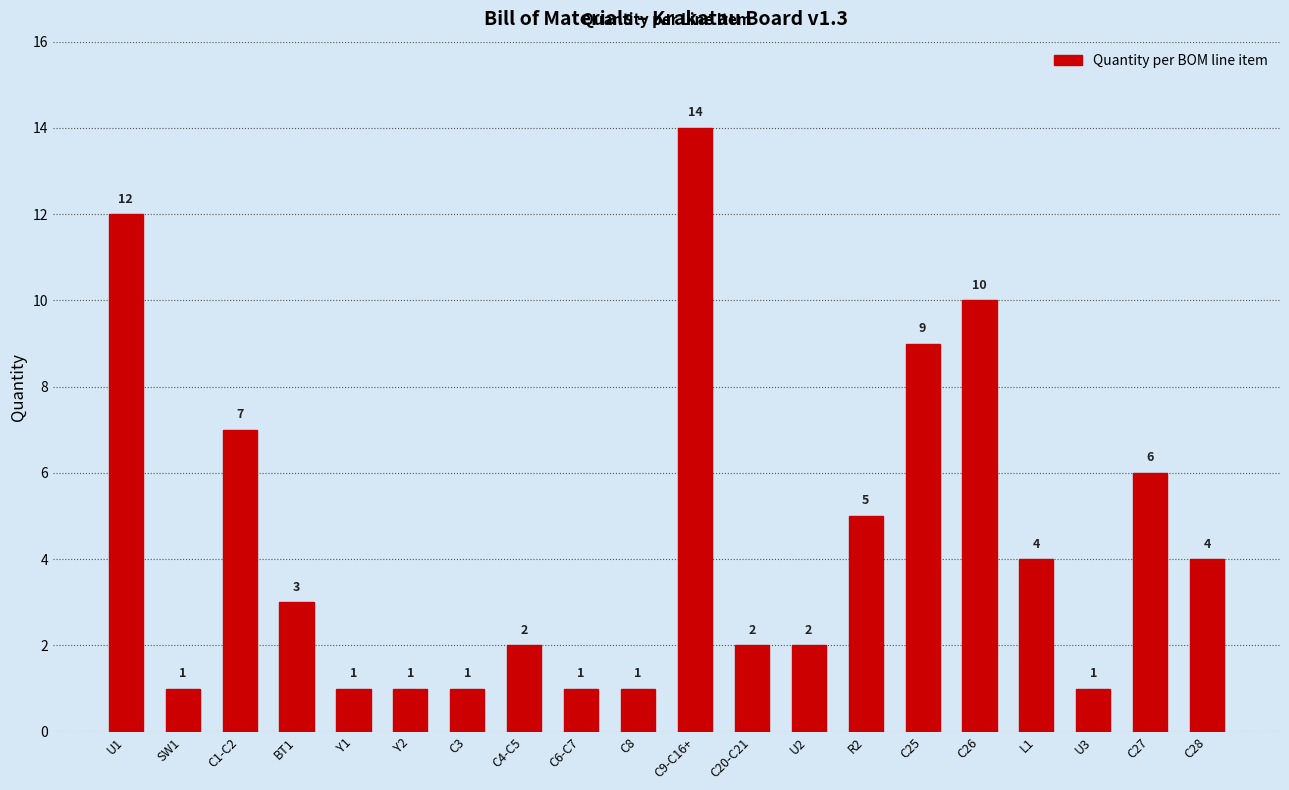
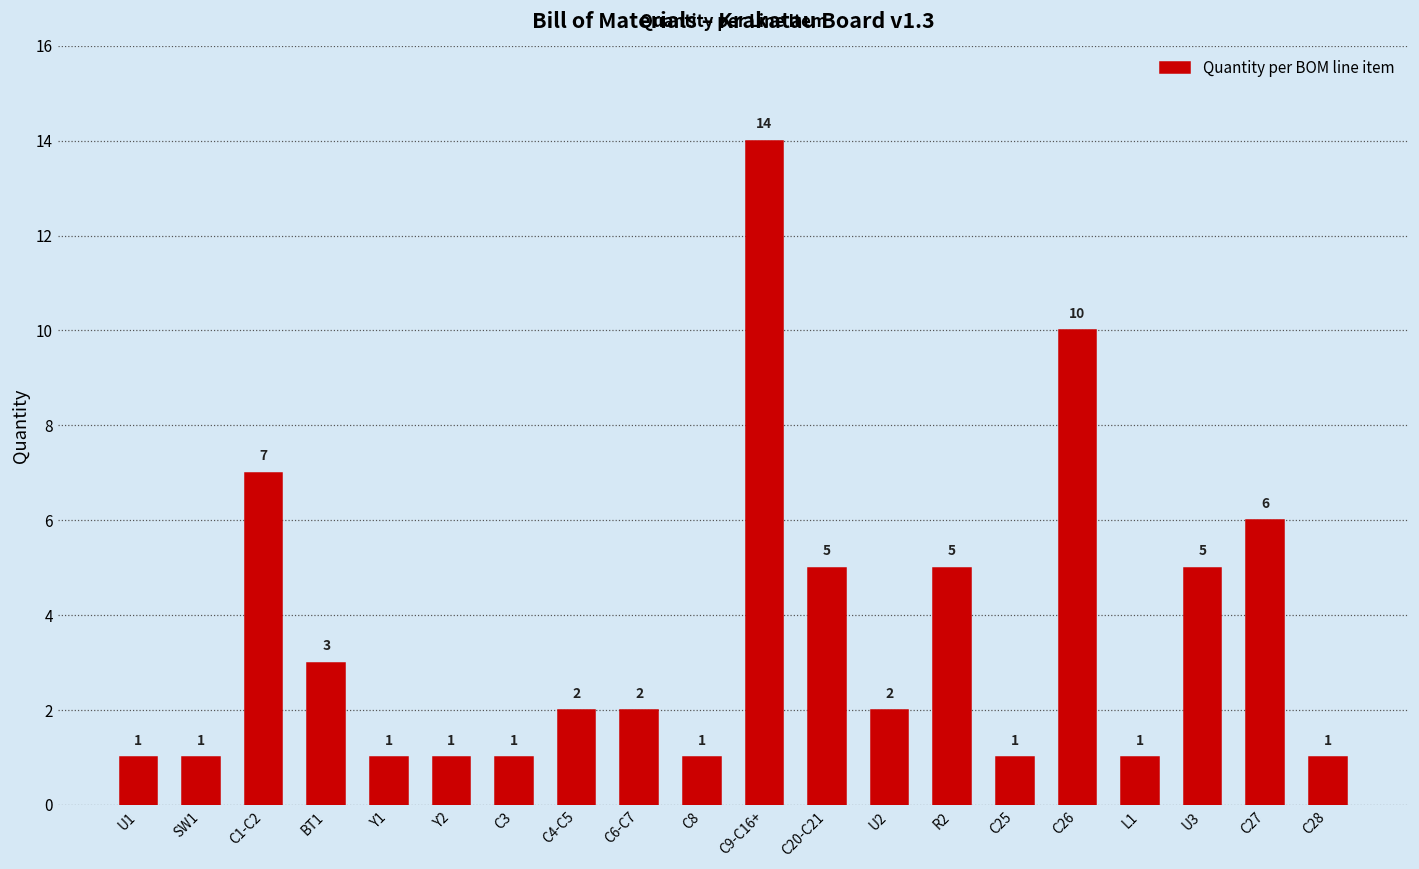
  {
-   "U1": 12,
+   "U1": 1,
    "SW1": 1,
    "C1-C2": 7,
    "BT1": 3,
    "Y1": 1,
    "Y2": 1,
    "C3": 1,
    "C4-C5": 2,
-   "C6-C7": 1,
+   "C6-C7": 2,
    "C8": 1,
    "C9-C16+": 14,
-   "C20-C21": 2,
+   "C20-C21": 5,
    "U2": 2,
    "R2": 5,
-   "C25": 9,
+   "C25": 1,
    "C26": 10,
-   "L1": 4,
-   "U3": 1,
+   "L1": 1,
+   "U3": 5,
    "C27": 6,
-   "C28": 4
+   "C28": 1
  }
